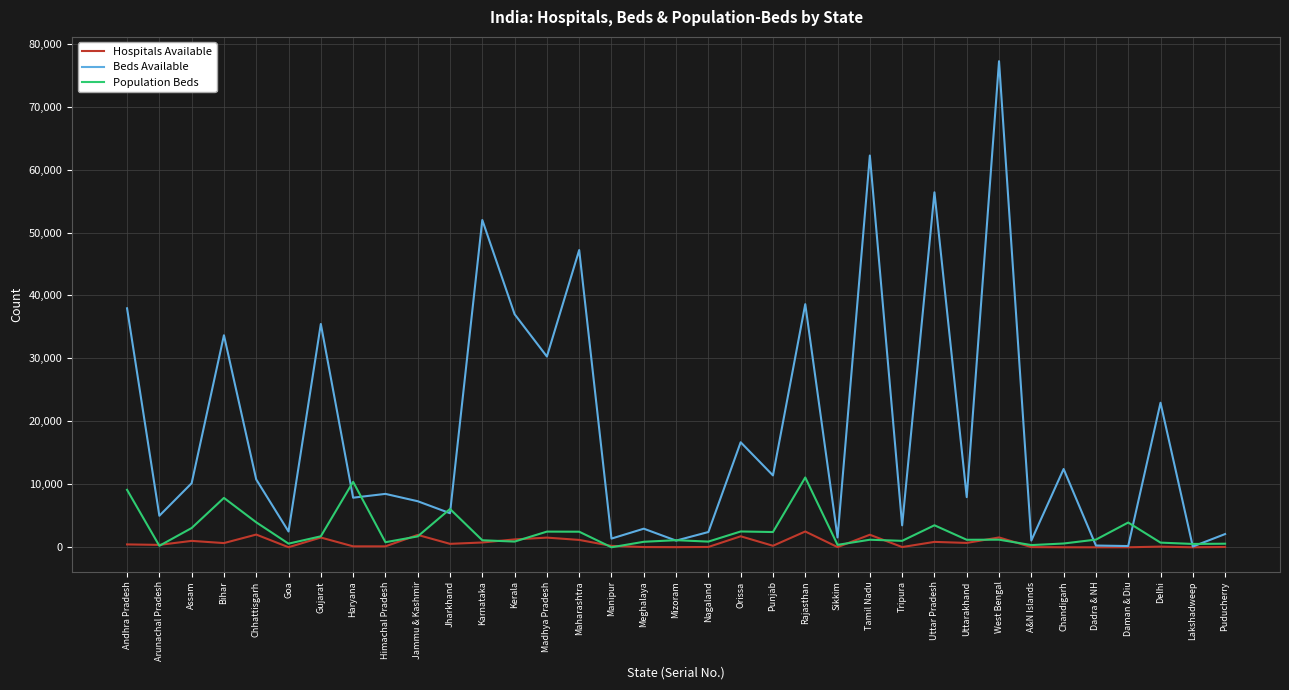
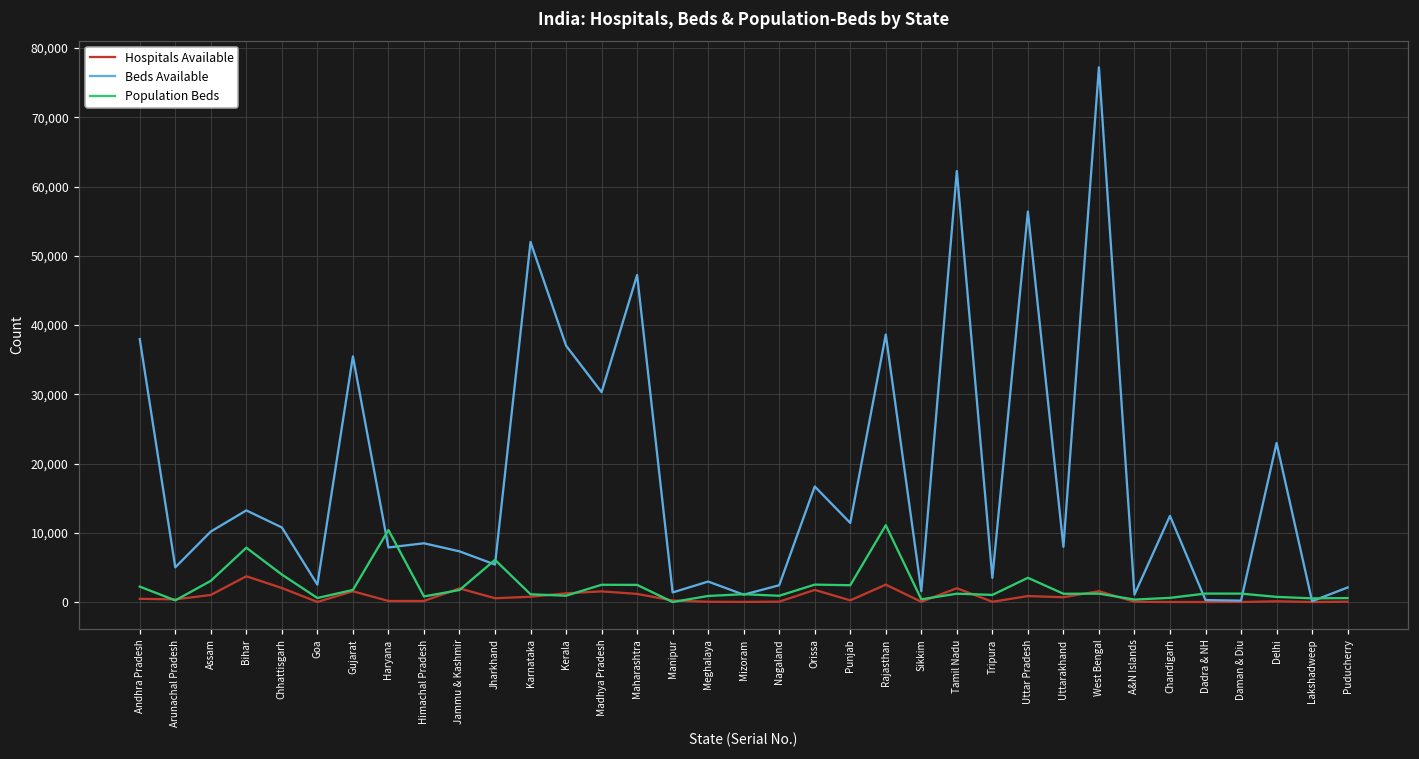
  {
    "Hospitals Available": {
      "Andhra Pradesh": "0",
      "Assam": "1,000",
-     "Bihar": "1,000",
+     "Bihar": "4,000",
      "Chhattisgarh": "2,000",
      "Goa": "0",
      "Haryana": "0",
      "Himachal Pradesh": "0",
      "Jharkhand": "1,000",
      "Madhya Pradesh": "2,000",
      "Maharashtra": "1,000",
      "Meghalaya": "0",
      "Mizoram": "0",
      "Nagaland": "0",
      "Orissa": "2,000",
      "Punjab": "0",
      "Rajasthan": "3,000",
      "Tamil Nadu": "2,000",
      "Tripura": "0",
      "Uttar Pradesh": "1,000",
      "Uttarakhand": "1,000",
      "Chandigarh": "0",
      "Delhi": "0",
      "Puducherry": "0"
    },
    "Beds Available": {
      "Andhra Pradesh": "38,000",
      "Arunachal Pradesh": "5,000",
      "Assam": "10,000",
-     "Bihar": "34,000",
+     "Bihar": "13,000",
      "Chhattisgarh": "11,000",
      "Goa": "3,000",
      "Gujarat": "35,000",
      "Haryana": "8,000",
      "Himachal Pradesh": "8,000",
      "Jammu & Kashmir": "7,000",
      "Jharkhand": "5,000",
      "Karnataka": "52,000",
      "Kerala": "37,000",
      "Madhya Pradesh": "30,000",
      "Maharashtra": "47,000",
      "Manipur": "1,000",
      "Meghalaya": "3,000",
      "Nagaland": "2,000",
      "Orissa": "17,000",
      "Punjab": "11,000",
      "Rajasthan": "39,000",
      "Sikkim": "2,000",
      "Tamil Nadu": "62,000",
      "Tripura": "3,000",
      "Uttar Pradesh": "56,000",
      "Uttarakhand": "8,000",
      "West Bengal": "77,000",
      "A&N Islands": "1,000",
      "Chandigarh": "12,000",
      "Delhi": "23,000",
      "Puducherry": "2,000"
    },
    "Population Beds": {
-     "Andhra Pradesh": "9,000",
+     "Andhra Pradesh": "2,000",
      "Assam": "3,000",
      "Bihar": "8,000",
      "Chhattisgarh": "4,000",
      "Goa": "1,000",
      "Haryana": "10,000",
      "Himachal Pradesh": "1,000",
      "Jharkhand": "6,000",
      "Madhya Pradesh": "2,000",
      "Maharashtra": "2,000",
      "Meghalaya": "1,000",
      "Nagaland": "1,000",
      "Orissa": "3,000",
      "Punjab": "2,000",
      "Rajasthan": "11,000",
      "Tamil Nadu": "1,000",
      "Tripura": "1,000",
      "Uttar Pradesh": "3,000",
      "Uttarakhand": "1,000",
      "Chandigarh": "1,000",
      "Dadra & NH": "1,000",
-     "Daman & Diu": "4,000",
+     "Daman & Diu": "1,000",
      "Delhi": "1,000",
      "Lakshadweep": "1,000",
      "Puducherry": "1,000"
    }
  }
